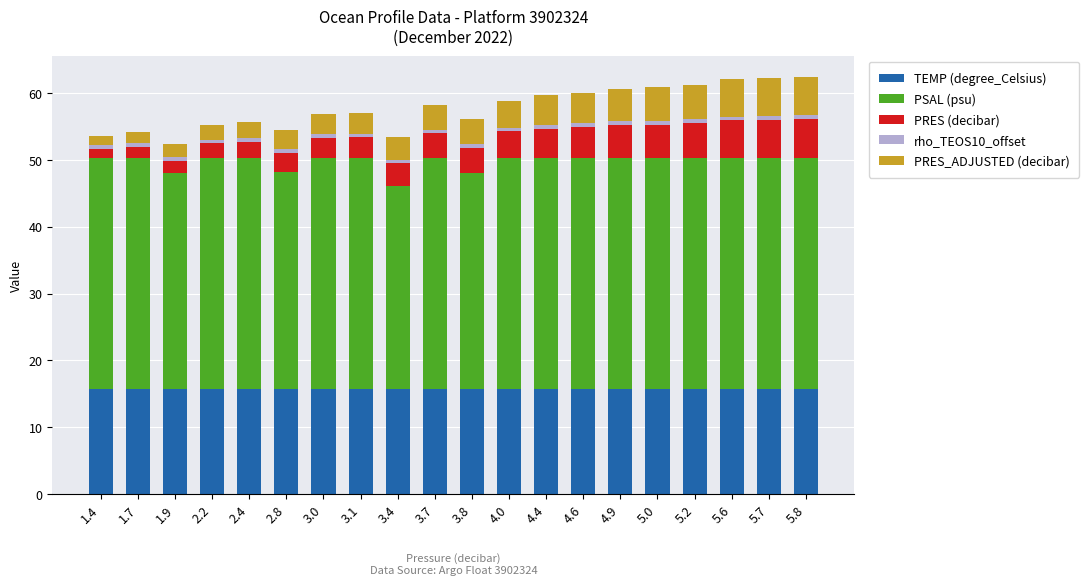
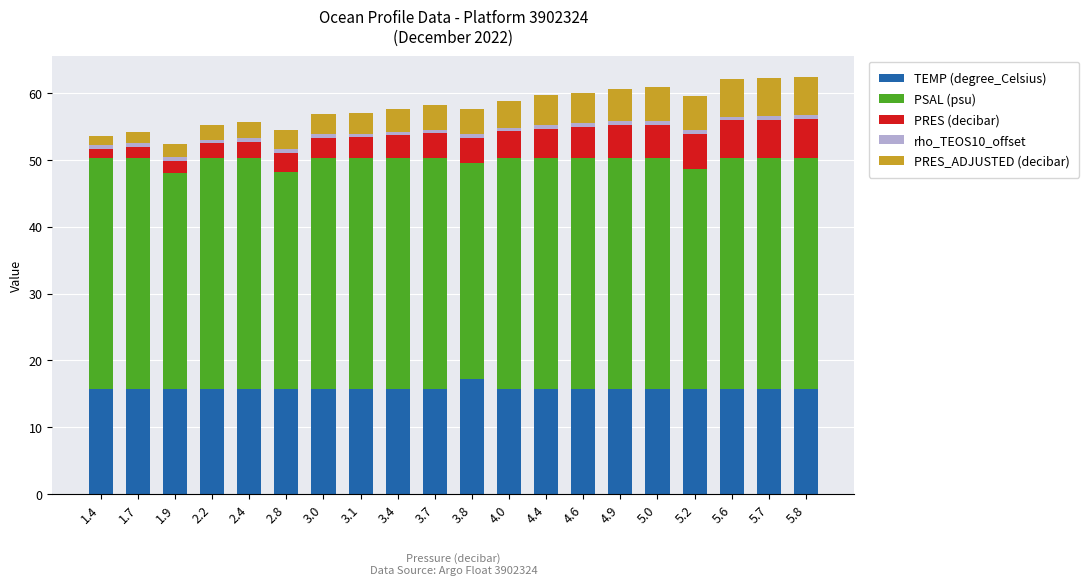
  {
    "TEMP (degree_Celsius)": {
      "1.4": 16,
      "1.7": 16,
      "1.9": 16,
      "2.2": 16,
      "2.4": 16,
      "2.8": 16,
      "3.0": 16,
      "3.1": 16,
      "3.4": 16,
      "3.7": 16,
-     "3.8": 16,
+     "3.8": 17,
      "4.0": 16,
      "4.4": 16,
      "4.6": 16,
      "4.9": 16,
      "5.0": 16,
      "5.2": 16,
      "5.6": 16,
      "5.7": 16,
      "5.8": 16
    },
    "PSAL (psu)": {
      "1.4": 35,
      "1.7": 35,
      "1.9": 32,
      "2.2": 35,
      "2.4": 35,
      "2.8": 33,
      "3.0": 35,
      "3.1": 35,
-     "3.4": 30,
+     "3.4": 35,
      "3.7": 35,
      "3.8": 32,
      "4.0": 35,
      "4.4": 35,
      "4.6": 35,
      "4.9": 35,
      "5.0": 35,
-     "5.2": 35,
+     "5.2": 33,
      "5.6": 35,
      "5.7": 35,
      "5.8": 35
    },
    "PRES (decibar)": {
      "1.4": 1,
      "1.7": 2,
      "1.9": 2,
      "2.2": 2,
      "2.4": 2,
      "2.8": 3,
      "3.0": 3,
      "3.1": 3,
      "3.4": 3,
      "3.7": 4,
      "3.8": 4,
      "4.0": 4,
      "4.4": 4,
      "4.6": 5,
      "4.9": 5,
      "5.0": 5,
      "5.2": 5,
      "5.6": 6,
      "5.7": 6,
      "5.8": 6
    },
    "rho_TEOS10_offset": {
      "1.4": 1,
      "1.7": 1,
      "1.9": 1,
      "2.2": 1,
      "2.4": 1,
      "2.8": 1,
      "3.0": 1,
      "3.1": 1,
      "3.4": 1,
      "3.7": 1,
      "3.8": 1,
      "4.0": 1,
      "4.4": 1,
      "4.6": 1,
      "4.9": 1,
      "5.0": 1,
      "5.2": 1,
      "5.6": 1,
      "5.7": 1,
      "5.8": 1
    },
    "PRES_ADJUSTED (decibar)": {
      "1.4": 1,
      "1.7": 2,
      "1.9": 2,
      "2.2": 2,
      "2.4": 2,
      "2.8": 3,
      "3.0": 3,
      "3.1": 3,
      "3.4": 3,
      "3.7": 4,
      "3.8": 4,
      "4.0": 4,
      "4.4": 4,
      "4.6": 5,
      "4.9": 5,
      "5.0": 5,
      "5.2": 5,
      "5.6": 6,
      "5.7": 6,
      "5.8": 6
    }
  }
